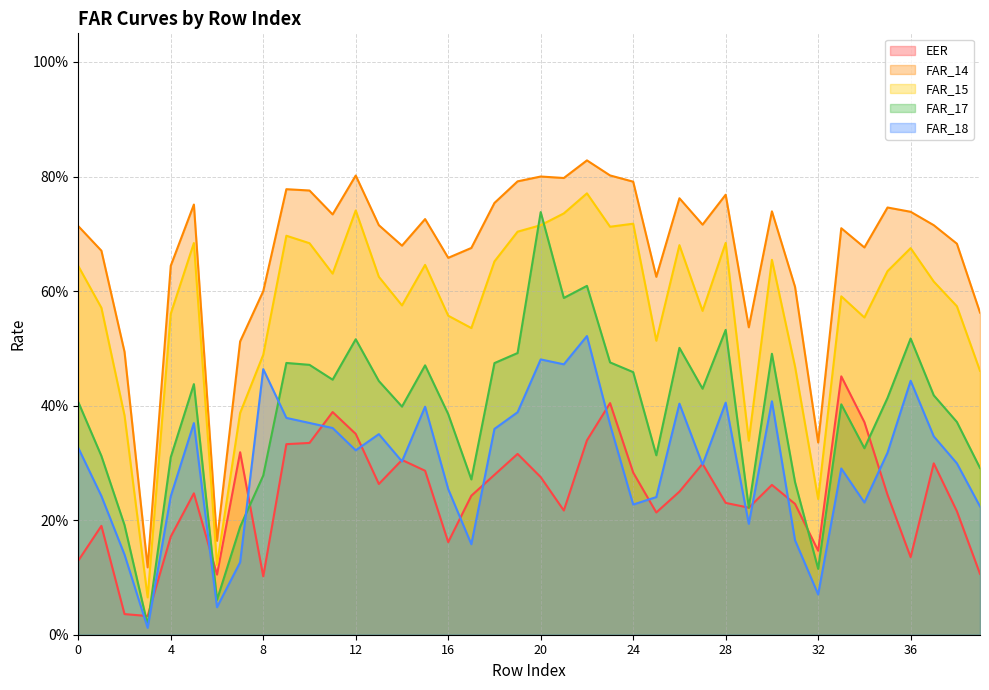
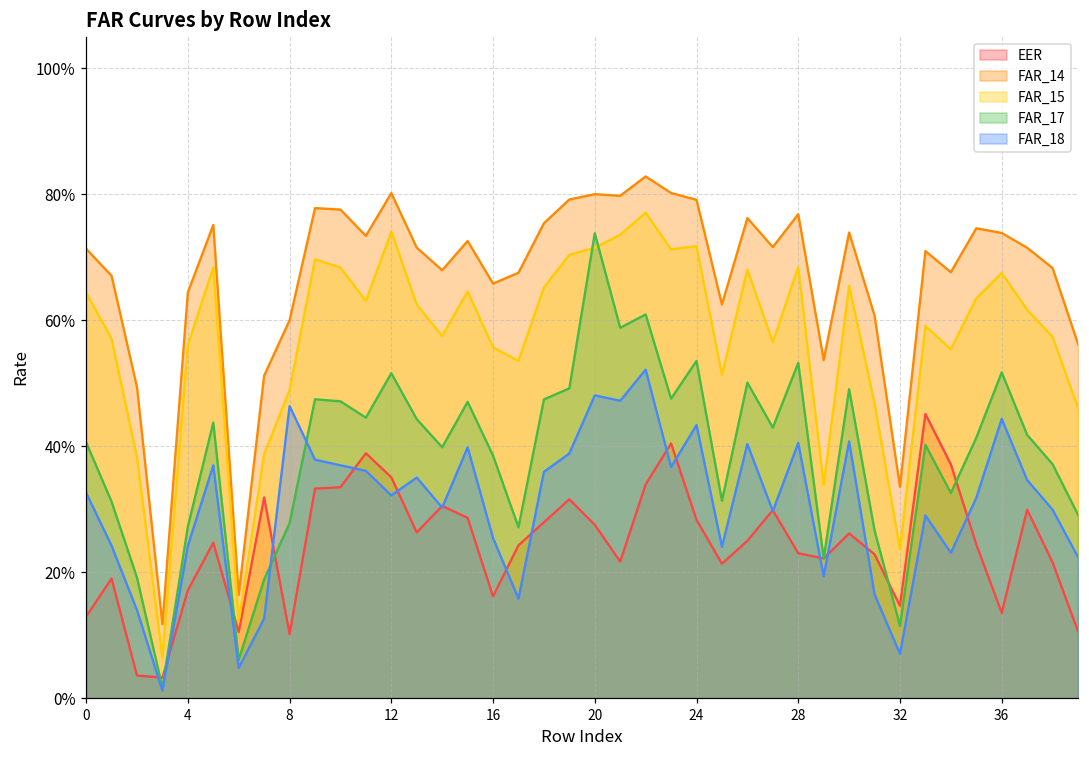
  {
    "FAR_17": {
      "0": "41%",
-     "4": "31%",
+     "4": "27%",
      "8": "28%",
      "12": "52%",
      "16": "39%",
      "20": "74%",
-     "24": "46%",
+     "24": "54%",
      "28": "53%",
      "32": "12%",
      "36": "52%"
    },
    "FAR_18": {
      "0": "33%",
      "4": "24%",
      "8": "46%",
      "12": "32%",
      "16": "25%",
      "20": "48%",
-     "24": "23%",
+     "24": "43%",
      "28": "41%",
      "32": "7%",
      "36": "44%"
    }
  }
